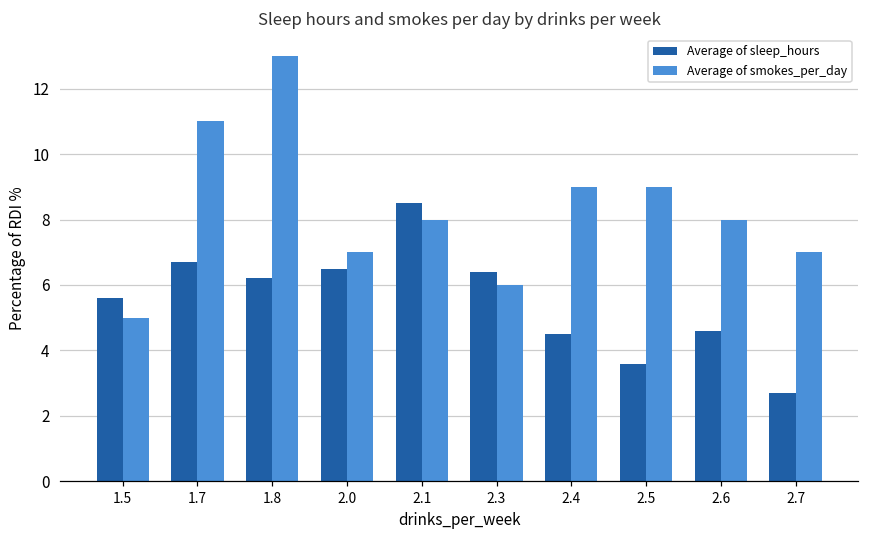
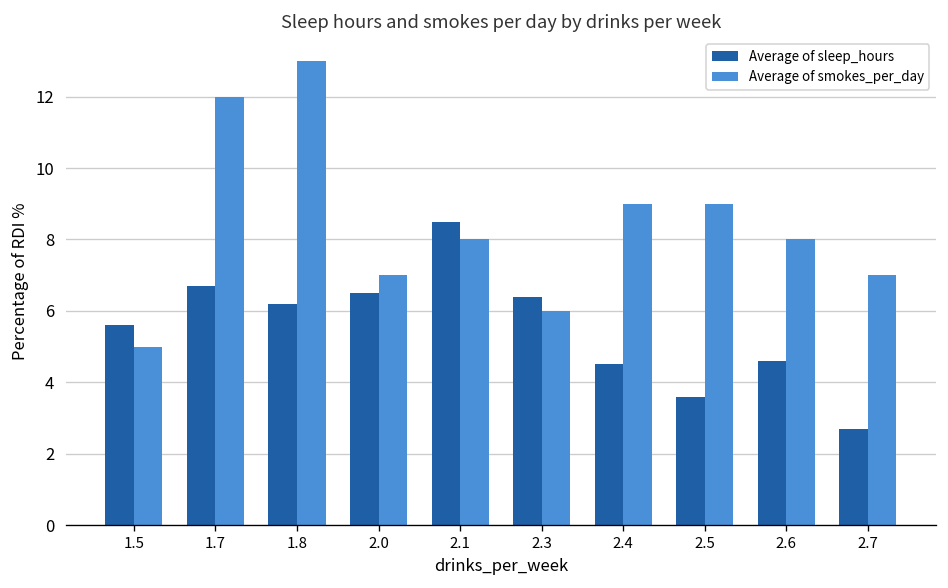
  {
    "Average of sleep_hours": {
      "1.5": 5.6,
      "1.7": 6.7,
      "1.8": 6.2,
      "2.0": 6.5,
      "2.1": 8.5,
      "2.3": 6.4,
      "2.4": 4.5,
      "2.5": 3.6,
      "2.6": 4.6,
      "2.7": 2.7
    },
    "Average of smokes_per_day": {
      "1.5": 5,
-     "1.7": 11,
+     "1.7": 12,
      "1.8": 13,
      "2.0": 7,
      "2.1": 8,
      "2.3": 6,
      "2.4": 9,
      "2.5": 9,
      "2.6": 8,
      "2.7": 7
    }
  }
